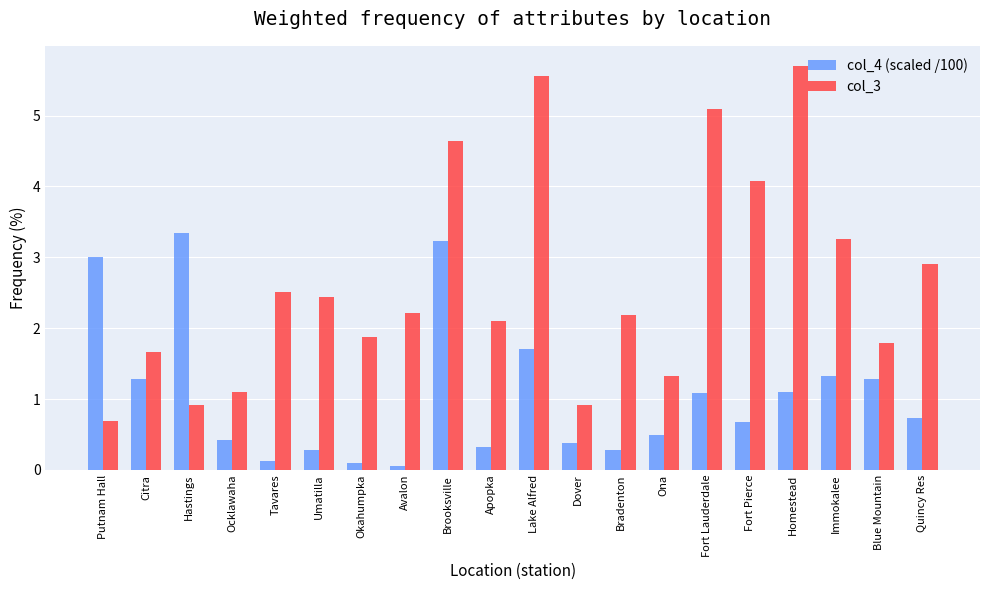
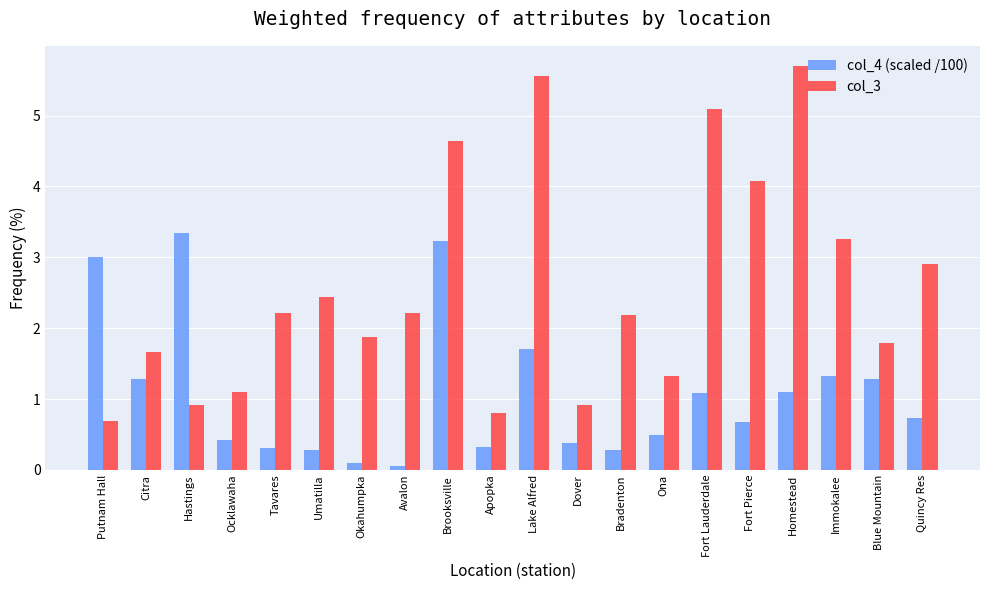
  {
    "col_4 (scaled /100)": {
      "Putnam Hall": 3.0,
      "Citra": 1.3,
      "Hastings": 3.4,
      "Ocklawaha": 0.4,
-     "Tavares": 0.1,
+     "Tavares": 0.3,
      "Umatilla": 0.3,
      "Okahumpka": 0.1,
      "Avalon": 0.1,
      "Brooksville": 3.2,
      "Apopka": 0.3,
      "Lake Alfred": 1.7,
      "Dover": 0.4,
      "Bradenton": 0.3,
      "Ona": 0.5,
      "Fort Lauderdale": 1.1,
      "Fort Pierce": 0.7,
      "Homestead": 1.1,
      "Immokalee": 1.3,
      "Blue Mountain": 1.3,
      "Quincy Res": 0.7
    },
    "col_3": {
      "Putnam Hall": 0.7,
      "Citra": 1.7,
      "Hastings": 0.9,
      "Ocklawaha": 1.1,
-     "Tavares": 2.5,
+     "Tavares": 2.2,
      "Umatilla": 2.4,
      "Okahumpka": 1.9,
      "Avalon": 2.2,
      "Brooksville": 4.6,
-     "Apopka": 2.1,
+     "Apopka": 0.8,
      "Lake Alfred": 5.6,
      "Dover": 0.9,
      "Bradenton": 2.2,
      "Ona": 1.3,
      "Fort Lauderdale": 5.1,
      "Fort Pierce": 4.1,
      "Homestead": 5.7,
      "Immokalee": 3.3,
      "Blue Mountain": 1.8,
      "Quincy Res": 2.9
    }
  }
